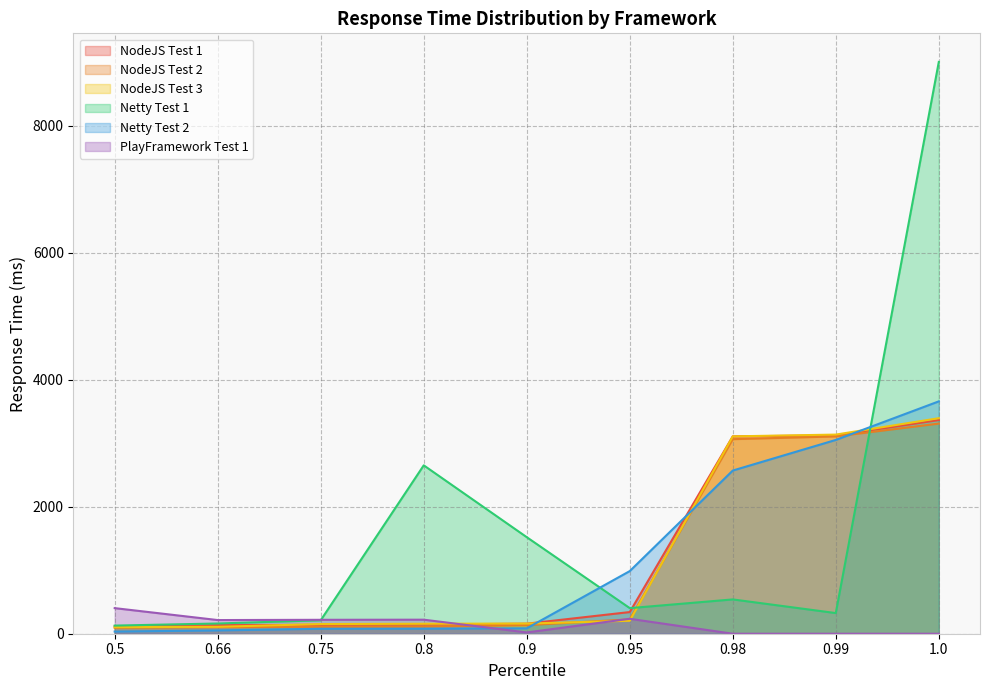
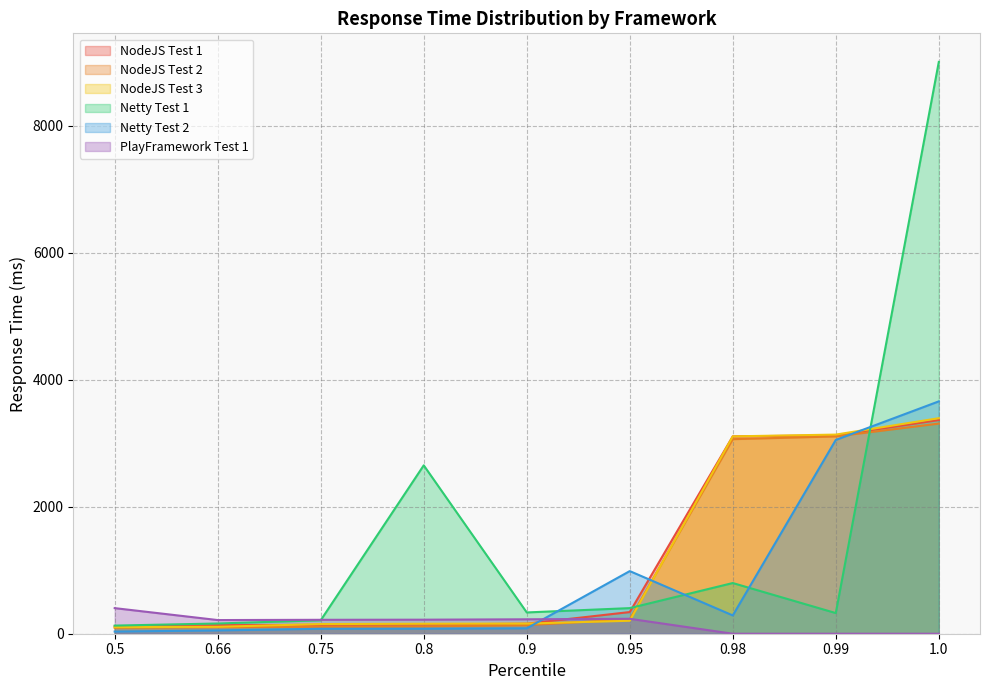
  {
    "Netty Test 1": {
      "0.8": 2700,
-     "0.9": 1500,
+     "0.9": 300,
      "0.95": 400,
-     "0.98": 500,
+     "0.98": 800,
      "0.99": 300,
      "1.0": 9000
    },
    "Netty Test 2": {
      "0.5": 0,
      "0.66": 100,
      "0.9": 100,
      "0.95": 1000,
-     "0.98": 2600,
+     "0.98": 300,
      "0.99": 3100,
      "1.0": 3700
    },
    "PlayFramework Test 1": {
      "0.5": 400,
      "0.66": 200,
      "0.8": 200,
-     "0.9": 0,
+     "0.9": 200,
      "0.98": 0,
      "0.99": 0,
      "1.0": 0
    }
  }
